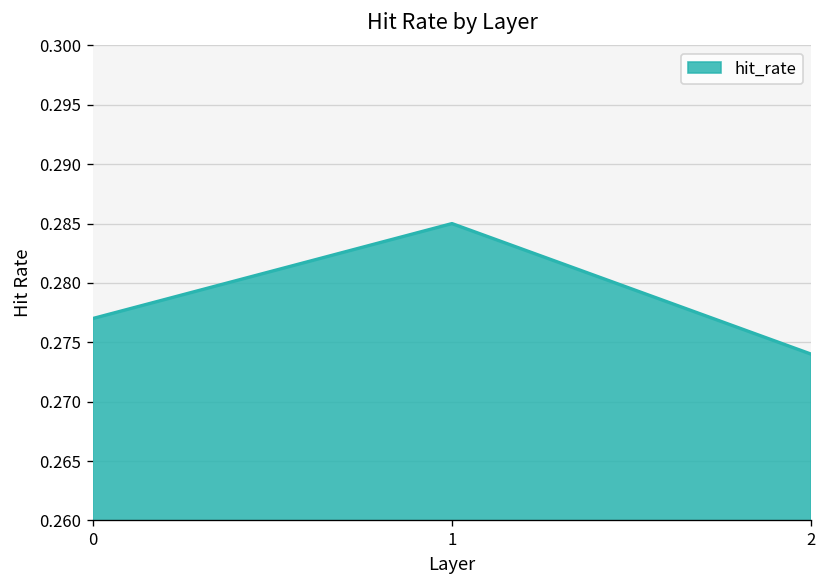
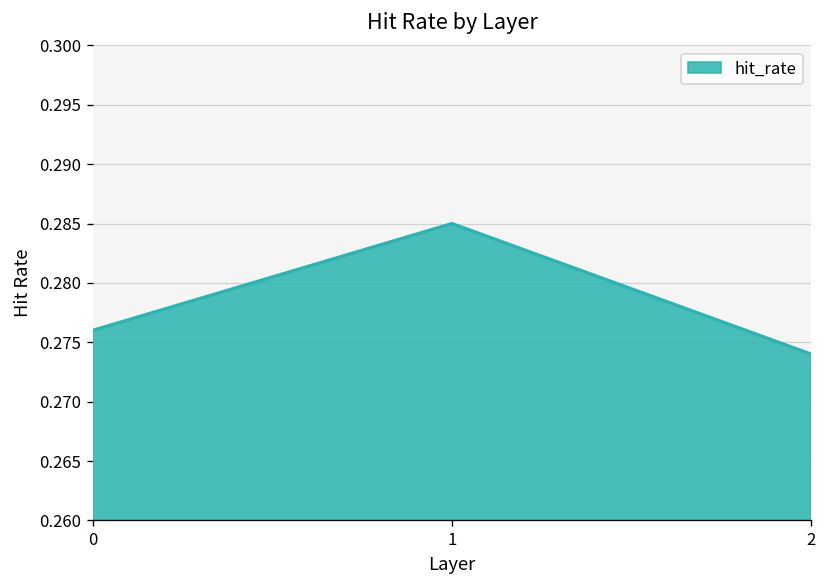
  {
-   "0": 0.277,
+   "0": 0.276,
    "1": 0.285,
    "2": 0.274
  }
